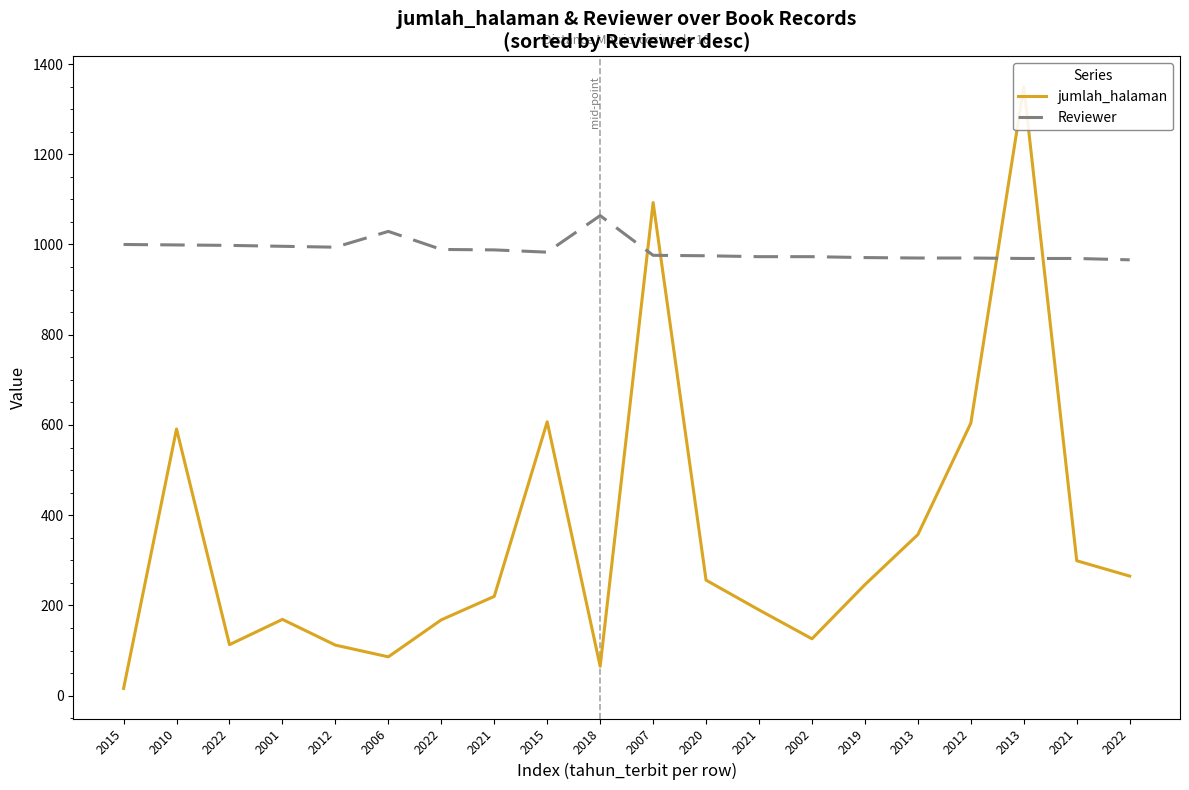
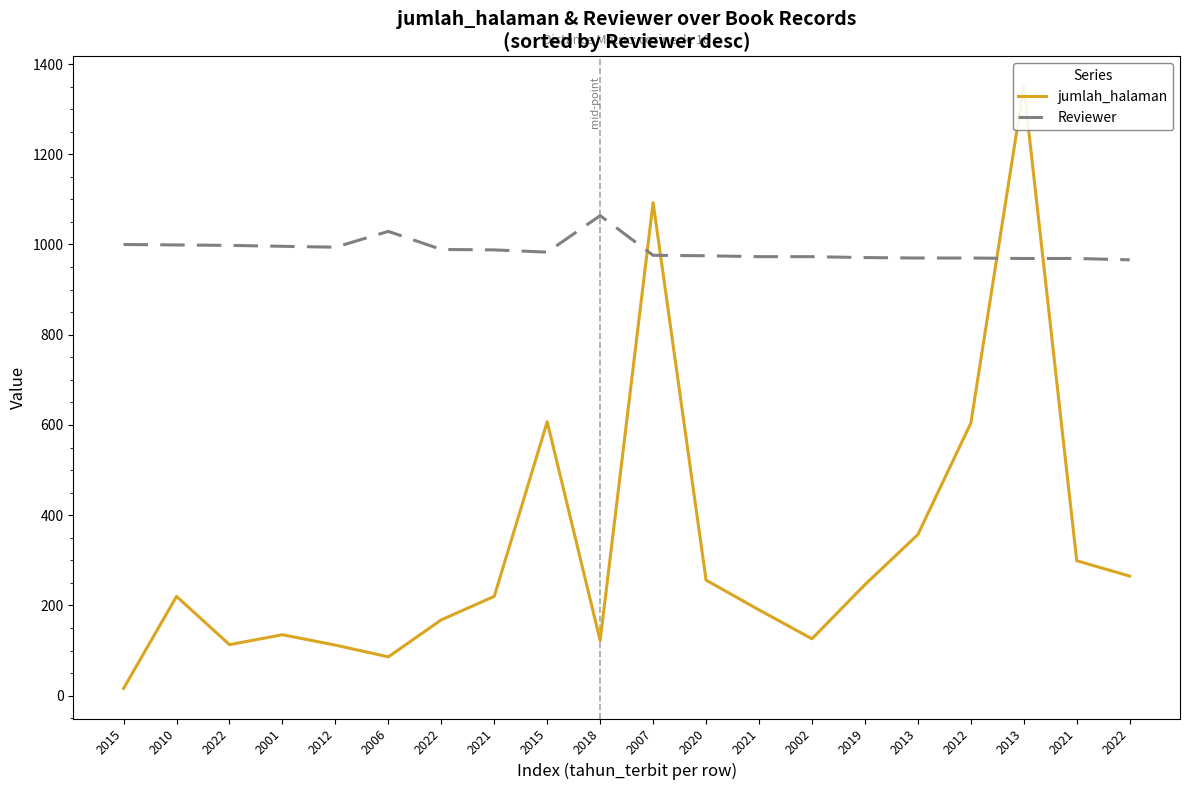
  {
    "jumlah_halaman": {
-     "2010": 590,
-     "2001": 170,
+     "2010": 220,
+     "2001": 140,
      "2006": 90,
-     "2018": 70,
+     "2018": 120,
      "2007": 1090,
      "2020": 260,
      "2002": 130,
      "2019": 250
    },
    "Reviewer": {
      "2010": 1000,
      "2001": 1000,
      "2006": 1030,
      "2018": 1060,
      "2007": 980,
      "2020": 980,
      "2002": 970,
      "2019": 970
    }
  }
